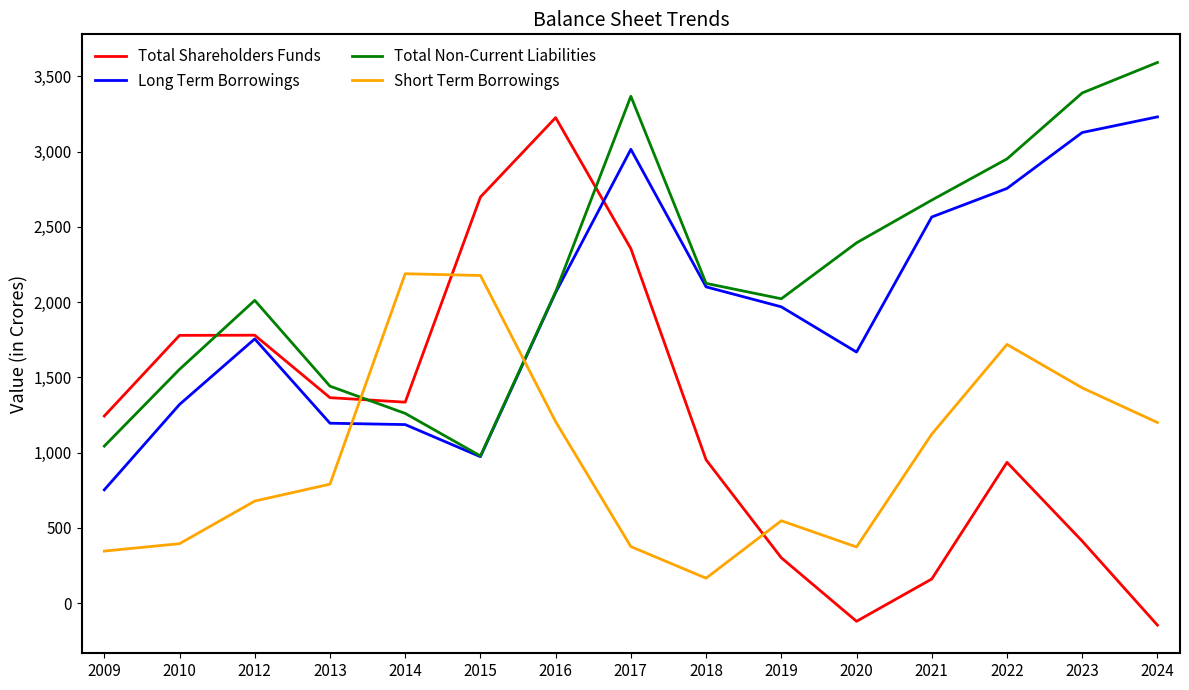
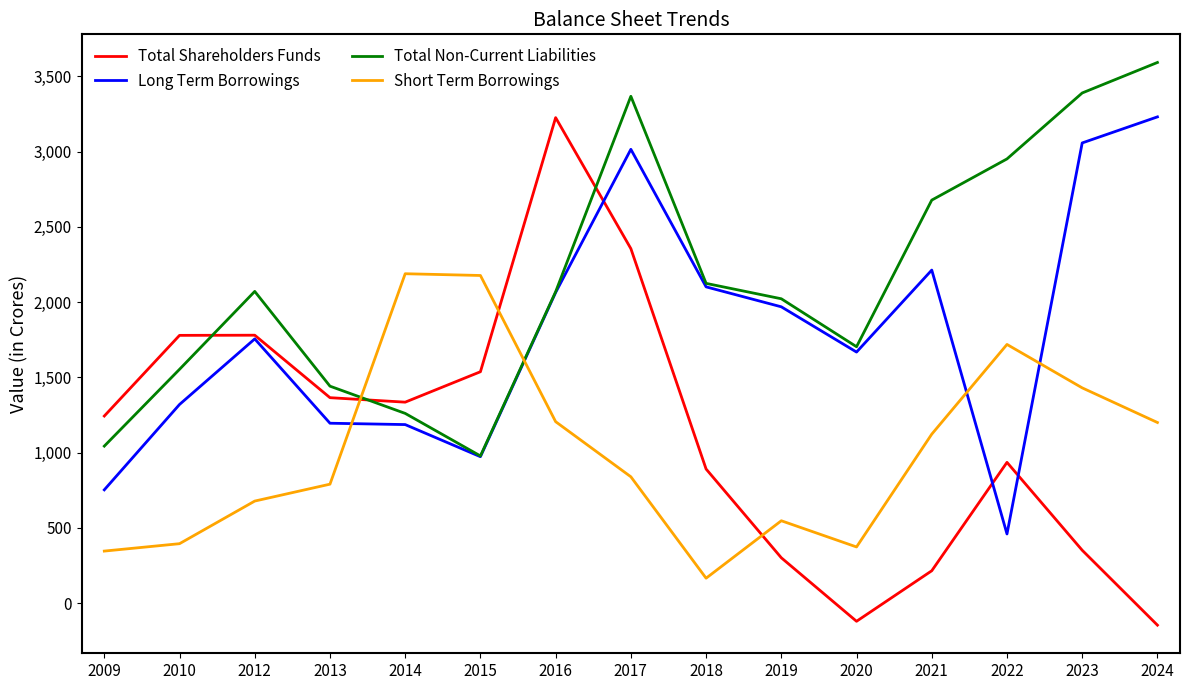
  {
    "Total Shareholders Funds": {
      "2009": "1,240",
      "2010": "1,780",
      "2012": "1,780",
      "2013": "1,370",
      "2014": "1,340",
-     "2015": "2,700",
+     "2015": "1,540",
      "2016": "3,230",
      "2017": "2,360",
-     "2018": "950",
+     "2018": "890",
      "2019": "300",
      "2020": "-120",
-     "2021": "160",
+     "2021": "220",
      "2022": "940",
-     "2023": "410",
+     "2023": "350",
      "2024": "-150"
    },
    "Long Term Borrowings": {
      "2009": "750",
      "2010": "1,320",
      "2012": "1,760",
      "2013": "1,200",
      "2014": "1,190",
      "2017": "3,020",
      "2018": "2,100",
      "2019": "1,970",
      "2020": "1,670",
-     "2021": "2,570",
-     "2022": "2,760",
-     "2023": "3,130",
+     "2021": "2,210",
+     "2022": "460",
+     "2023": "3,060",
      "2024": "3,230"
    },
    "Total Non-Current Liabilities": {
      "2009": "1,040",
      "2010": "1,550",
-     "2012": "2,010",
+     "2012": "2,070",
      "2013": "1,440",
      "2014": "1,260",
      "2017": "3,370",
      "2018": "2,120",
      "2019": "2,020",
-     "2020": "2,390",
+     "2020": "1,700",
      "2021": "2,680",
      "2022": "2,950",
      "2023": "3,390",
      "2024": "3,590"
    },
    "Short Term Borrowings": {
      "2009": "350",
      "2010": "400",
      "2012": "680",
      "2013": "790",
      "2014": "2,190",
      "2015": "2,180",
      "2016": "1,210",
-     "2017": "380",
+     "2017": "840",
      "2018": "170",
      "2019": "550",
      "2020": "370",
      "2021": "1,120",
      "2022": "1,720",
      "2023": "1,430",
      "2024": "1,200"
    }
  }
